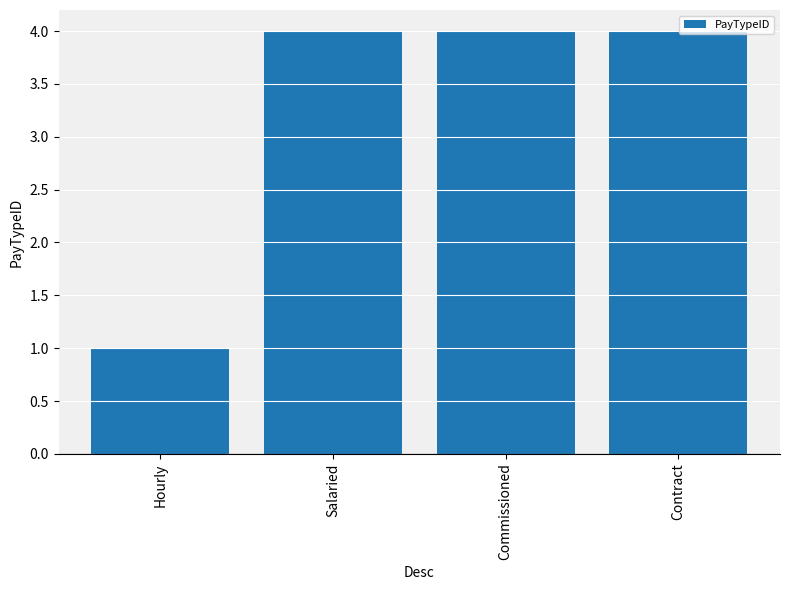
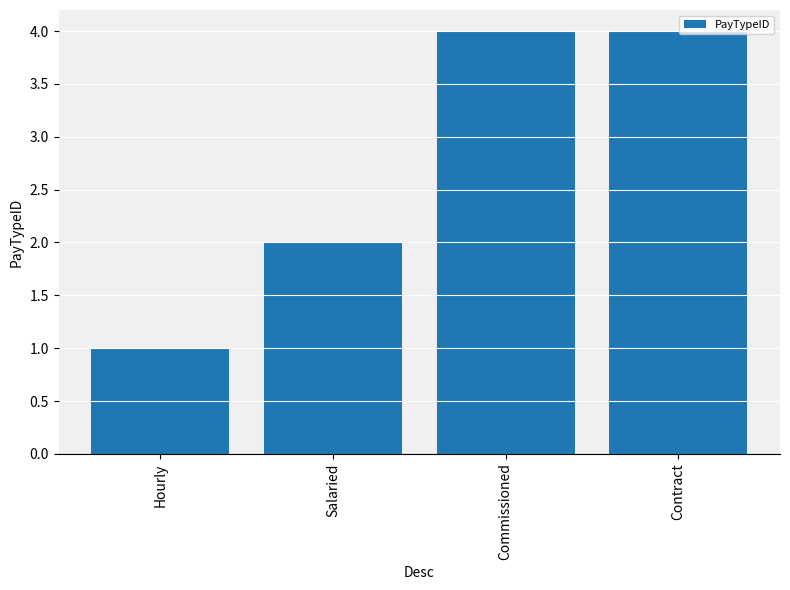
  {
    "Hourly": 1,
-   "Salaried": 4,
+   "Salaried": 2,
    "Commissioned": 4,
    "Contract": 4
  }
